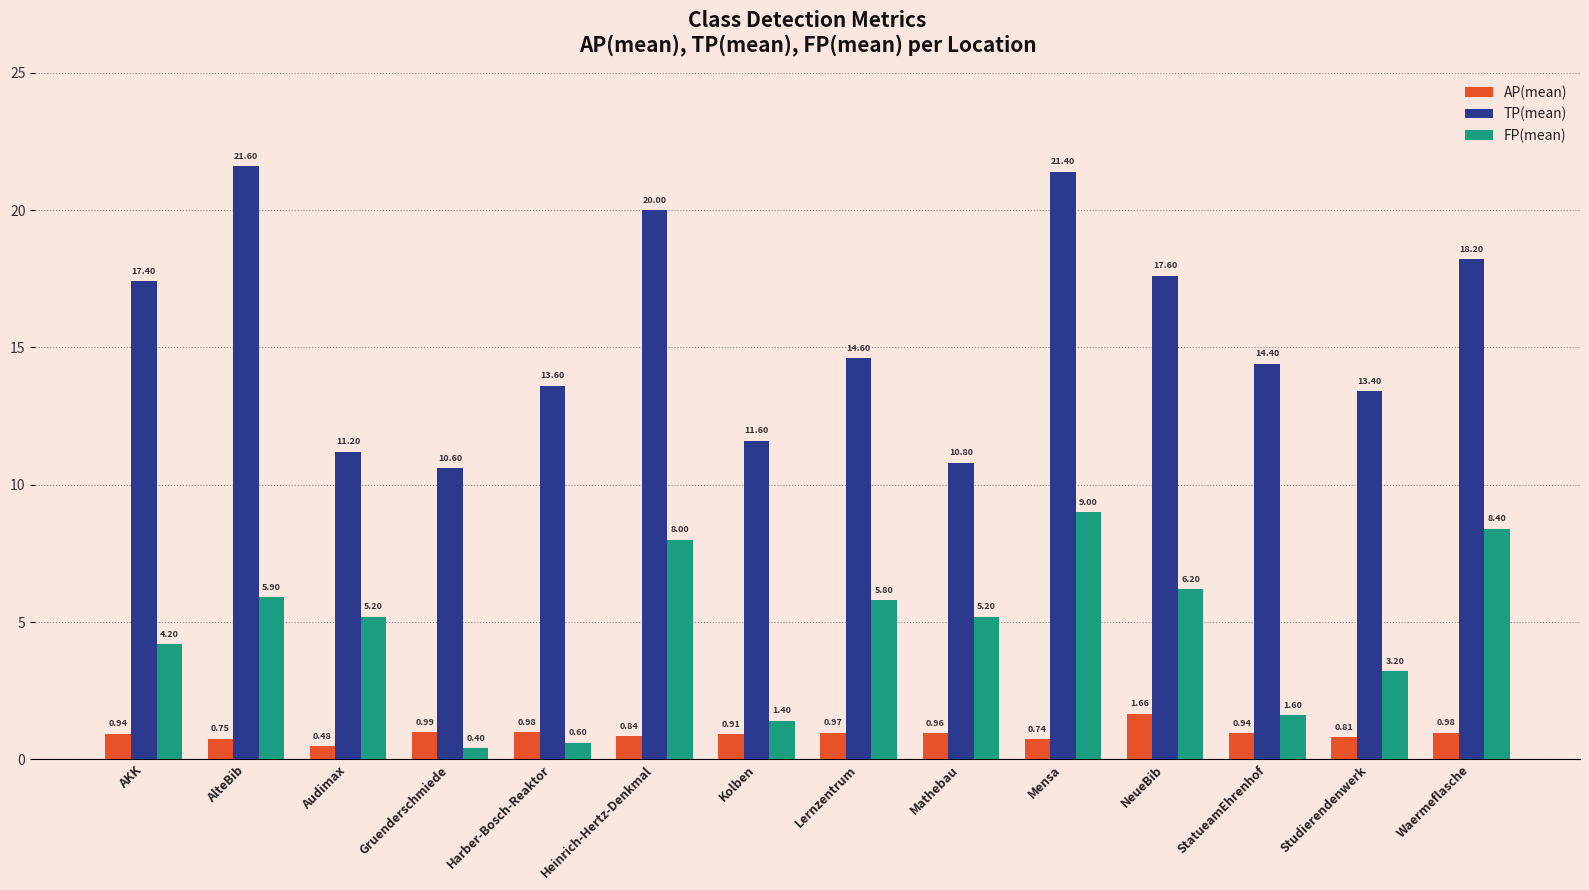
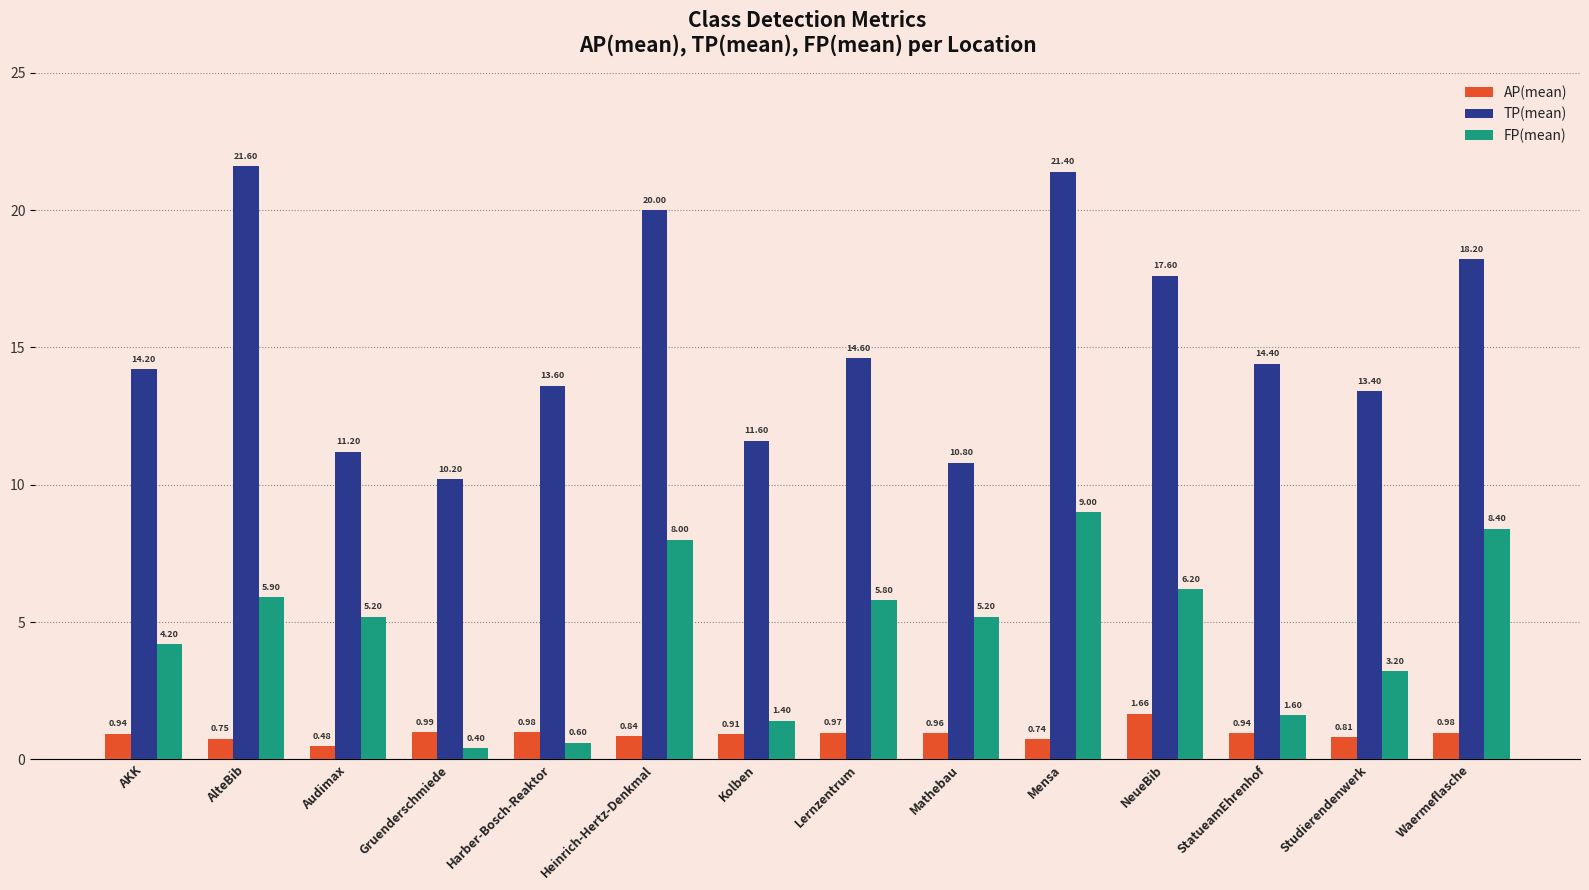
  {
    "AP(mean)": {
      "AKK": 0.94,
      "AlteBib": 0.75,
      "Audimax": 0.48,
      "Gruenderschmiede": 0.99,
      "Harber-Bosch-Reaktor": 0.98,
      "Heinrich-Hertz-Denkmal": 0.84,
      "Kolben": 0.91,
      "Lernzentrum": 0.97,
      "Mathebau": 0.96,
      "Mensa": 0.74,
      "NeueBib": 1.66,
      "StatueamEhrenhof": 0.94,
      "Studierendenwerk": 0.81,
      "Waermeflasche": 0.98
    },
    "TP(mean)": {
-     "AKK": 17.40,
+     "AKK": 14.20,
      "AlteBib": 21.60,
      "Audimax": 11.20,
-     "Gruenderschmiede": 10.60,
+     "Gruenderschmiede": 10.20,
      "Harber-Bosch-Reaktor": 13.60,
      "Heinrich-Hertz-Denkmal": 20.00,
      "Kolben": 11.60,
      "Lernzentrum": 14.60,
      "Mathebau": 10.80,
      "Mensa": 21.40,
      "NeueBib": 17.60,
      "StatueamEhrenhof": 14.40,
      "Studierendenwerk": 13.40,
      "Waermeflasche": 18.20
    },
    "FP(mean)": {
      "AKK": 4.20,
      "AlteBib": 5.90,
      "Audimax": 5.20,
      "Gruenderschmiede": 0.40,
      "Harber-Bosch-Reaktor": 0.60,
      "Heinrich-Hertz-Denkmal": 8.00,
      "Kolben": 1.40,
      "Lernzentrum": 5.80,
      "Mathebau": 5.20,
      "Mensa": 9.00,
      "NeueBib": 6.20,
      "StatueamEhrenhof": 1.60,
      "Studierendenwerk": 3.20,
      "Waermeflasche": 8.40
    }
  }
